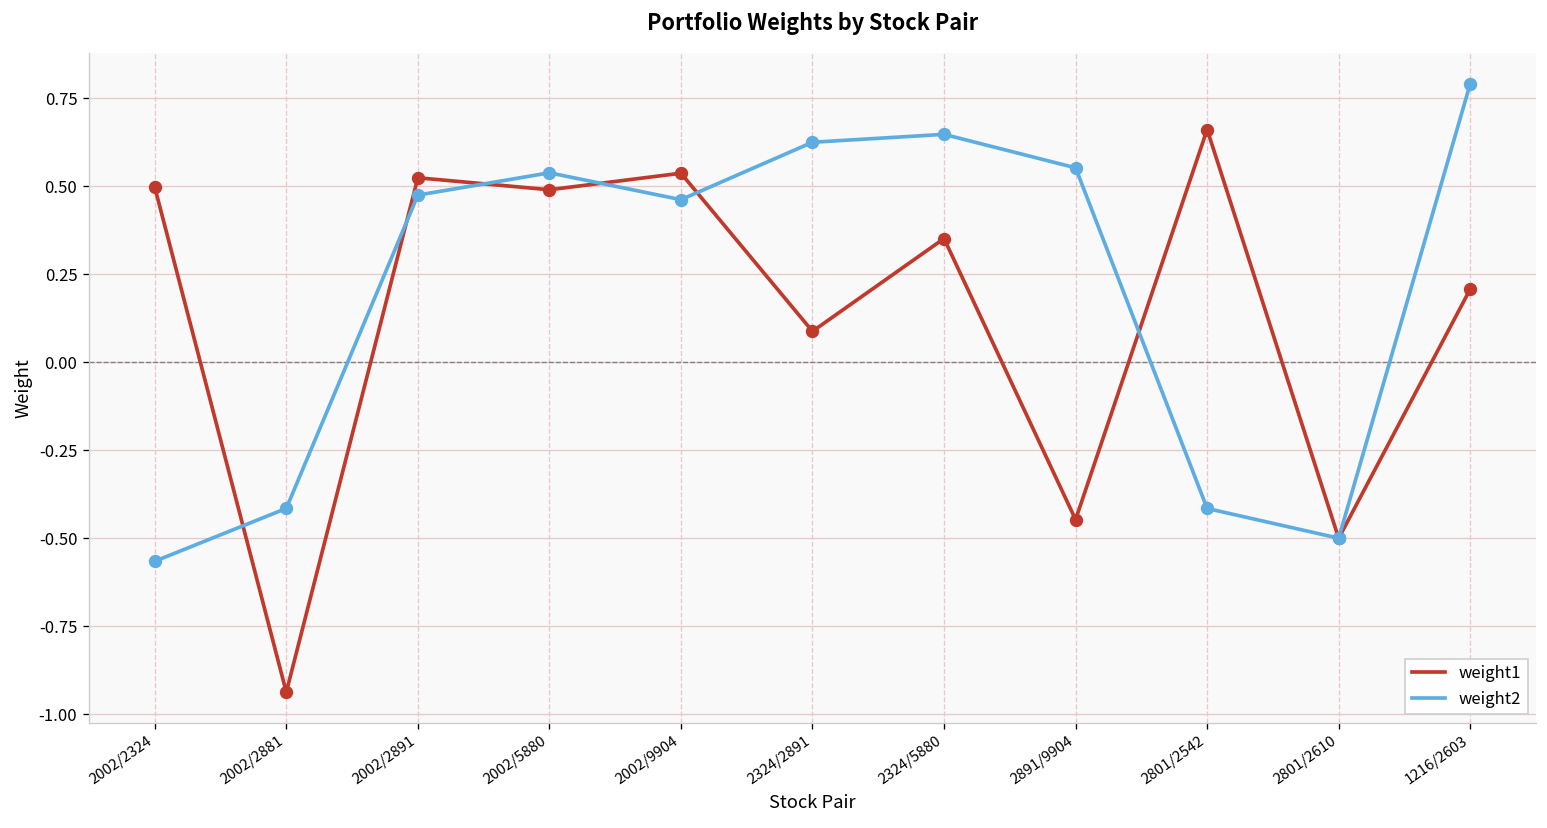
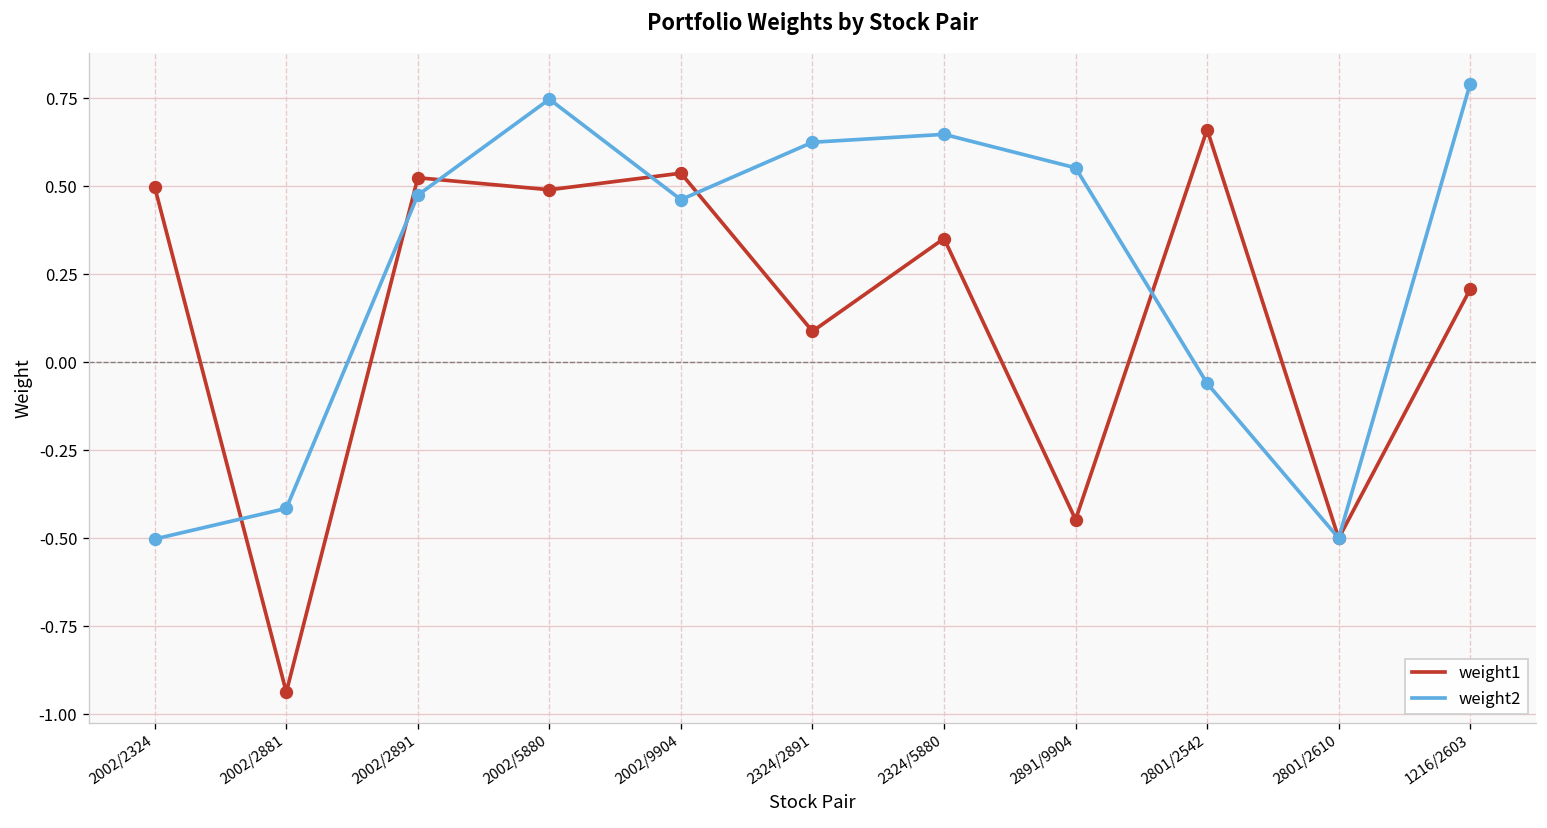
  {
    "weight1": {
      "2002/2324": 0.50,
      "2002/2881": -0.94,
      "2002/2891": 0.52,
      "2002/5880": 0.49,
      "2002/9904": 0.54,
      "2324/2891": 0.09,
      "2324/5880": 0.35,
      "2891/9904": -0.45,
      "2801/2542": 0.66,
      "1216/2603": 0.21
    },
    "weight2": {
-     "2002/2324": -0.57,
+     "2002/2324": -0.50,
      "2002/2881": -0.42,
      "2002/2891": 0.48,
-     "2002/5880": 0.54,
+     "2002/5880": 0.75,
      "2002/9904": 0.46,
      "2324/2891": 0.63,
      "2324/5880": 0.65,
      "2891/9904": 0.55,
-     "2801/2542": -0.42,
+     "2801/2542": -0.06,
      "1216/2603": 0.79
    }
  }
